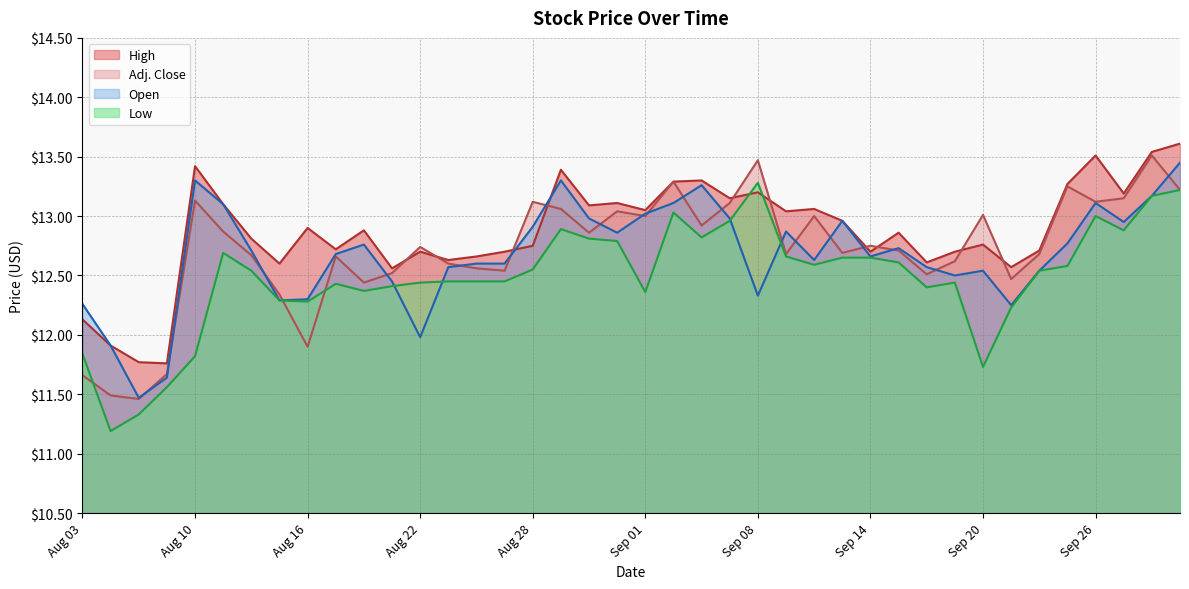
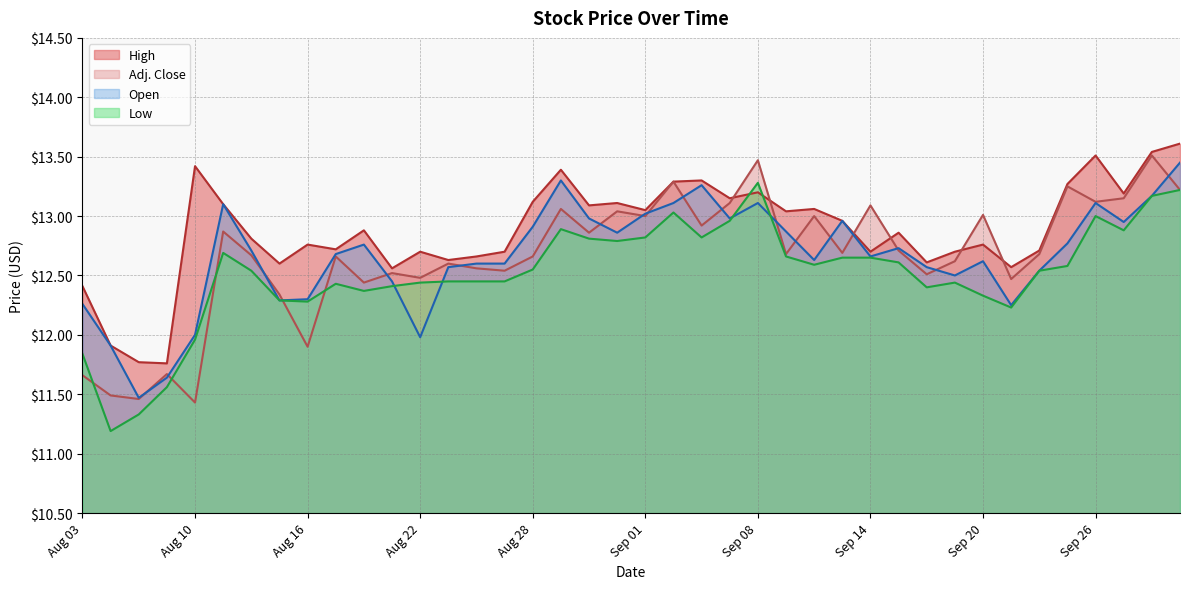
  {
    "High": {
-     "Aug 03": "$12.13",
+     "Aug 03": "$12.41",
      "Aug 10": "$13.42",
-     "Aug 16": "$12.90",
+     "Aug 16": "$12.76",
      "Aug 22": "$12.70",
-     "Aug 28": "$12.75",
+     "Aug 28": "$13.12",
      "Sep 01": "$13.05",
      "Sep 08": "$13.20",
      "Sep 14": "$12.70",
      "Sep 20": "$12.76",
      "Sep 26": "$13.51"
    },
    "Adj. Close": {
      "Aug 03": "$11.66",
-     "Aug 10": "$13.13",
+     "Aug 10": "$11.43",
      "Aug 16": "$11.90",
-     "Aug 22": "$12.74",
-     "Aug 28": "$13.12",
+     "Aug 22": "$12.48",
+     "Aug 28": "$12.66",
      "Sep 08": "$13.47",
-     "Sep 14": "$12.75",
+     "Sep 14": "$13.09",
      "Sep 20": "$13.01"
    },
    "Open": {
      "Aug 03": "$12.26",
-     "Aug 10": "$13.3",
+     "Aug 10": "$12.0",
      "Aug 22": "$11.98",
      "Aug 28": "$12.91",
-     "Sep 08": "$12.33",
-     "Sep 20": "$12.54"
+     "Sep 08": "$13.11",
+     "Sep 20": "$12.62"
    },
    "Low": {
      "Aug 03": "$11.84",
-     "Aug 10": "$11.82",
+     "Aug 10": "$11.96",
      "Aug 22": "$12.44",
      "Aug 28": "$12.55",
-     "Sep 01": "$12.36",
+     "Sep 01": "$12.82",
      "Sep 08": "$13.28",
-     "Sep 20": "$11.73",
+     "Sep 20": "$12.33",
      "Sep 26": "$13.00"
    }
  }
